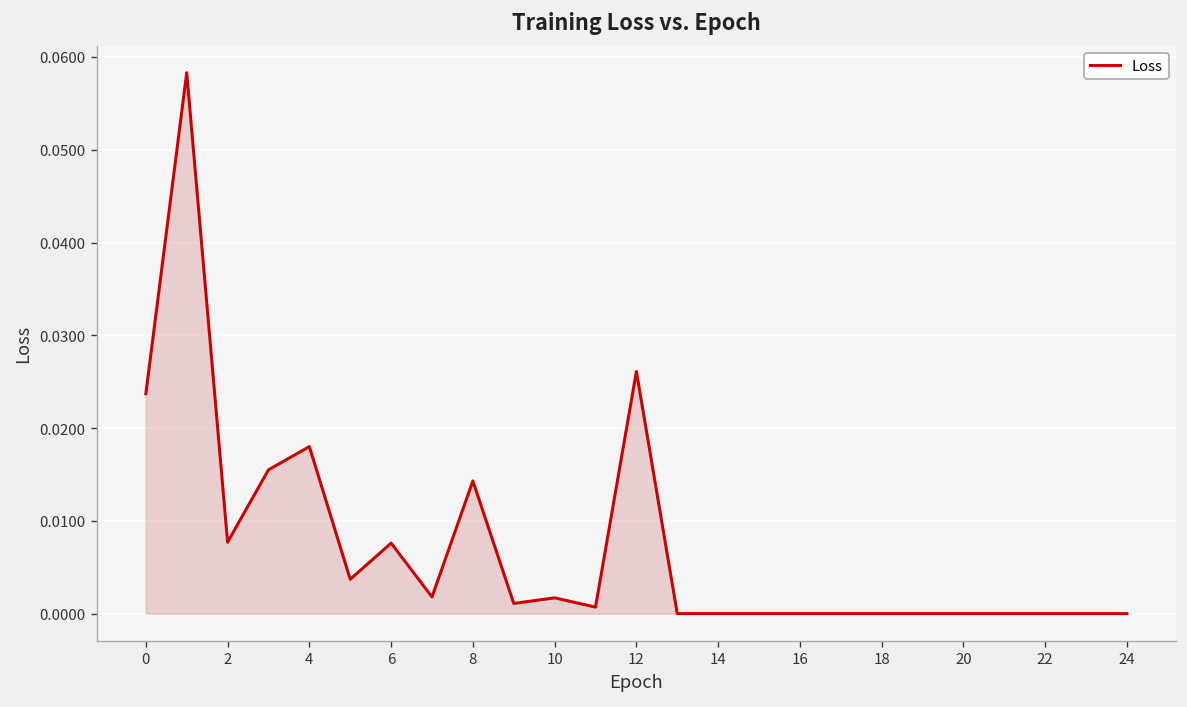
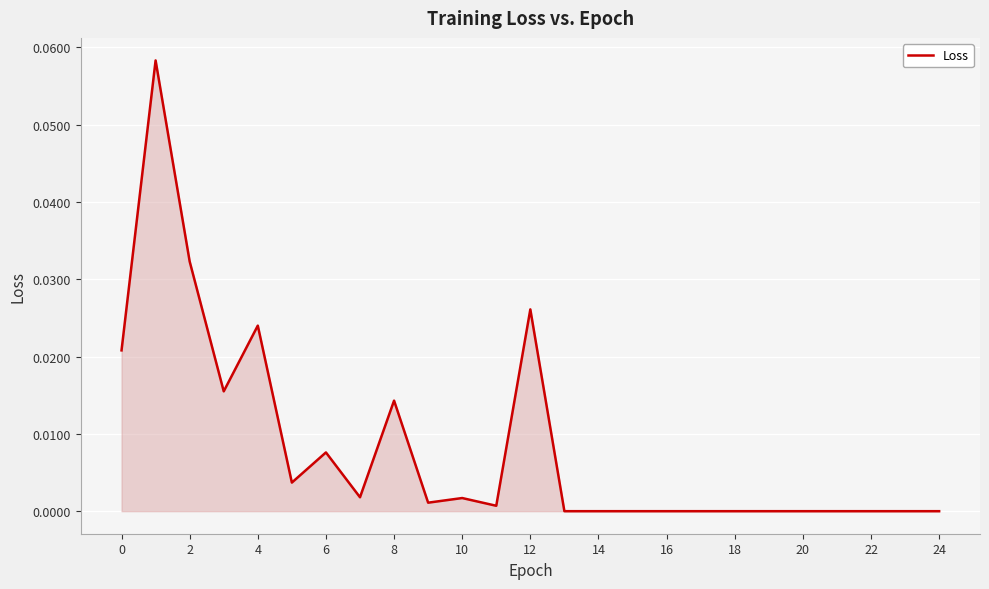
  {
-   "0": 0.024,
-   "2": 0.008,
-   "4": 0.018,
+   "0": 0.021,
+   "2": 0.032,
+   "4": 0.024,
    "6": 0.008,
    "8": 0.014,
    "10": 0.002,
    "12": 0.026,
    "14": 0.000,
    "16": 0.000,
    "18": 0.000,
    "20": 0.000,
    "22": 0.000,
    "24": 0.000
  }
